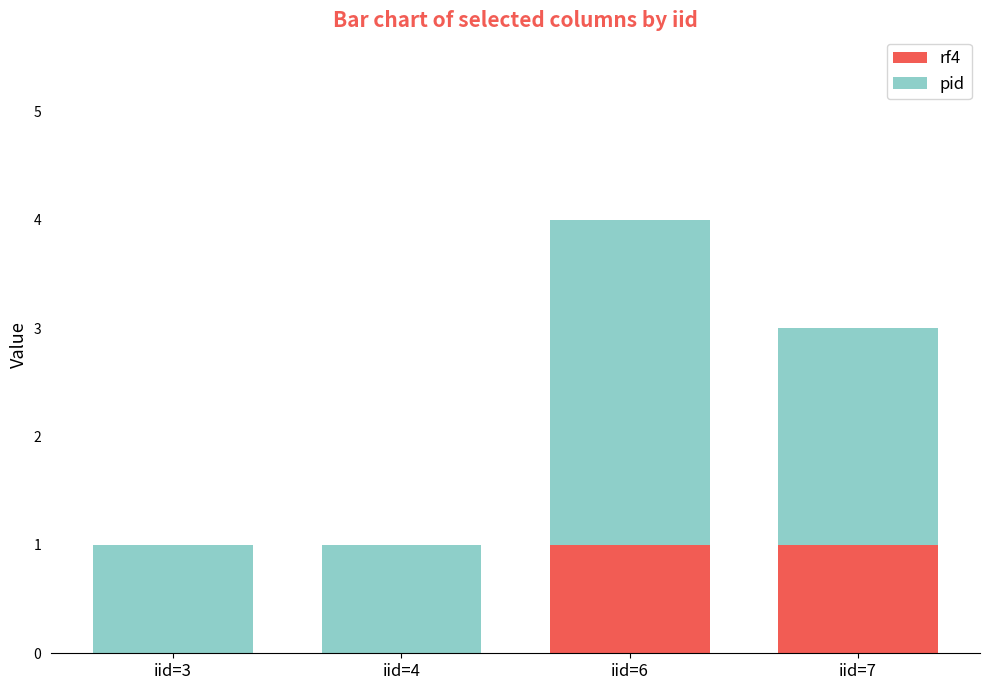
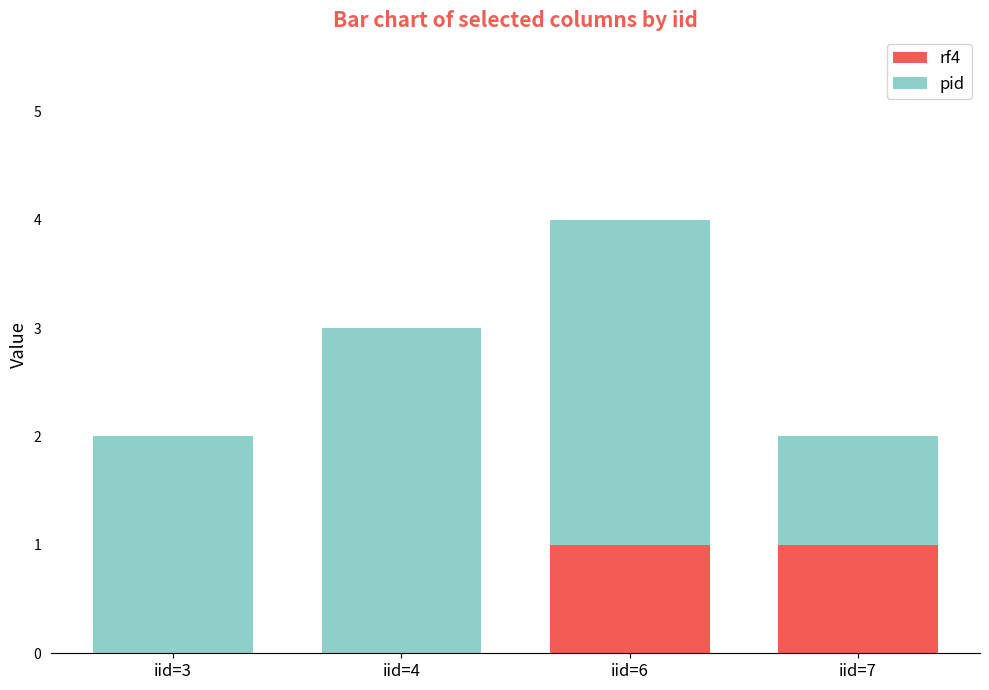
  {
    "rf4": {
      "iid=3": 0,
      "iid=4": 0,
      "iid=6": 1,
      "iid=7": 1
    },
    "pid": {
-     "iid=3": 1,
-     "iid=4": 1,
+     "iid=3": 2,
+     "iid=4": 3,
      "iid=6": 3,
-     "iid=7": 2
+     "iid=7": 1
    }
  }
